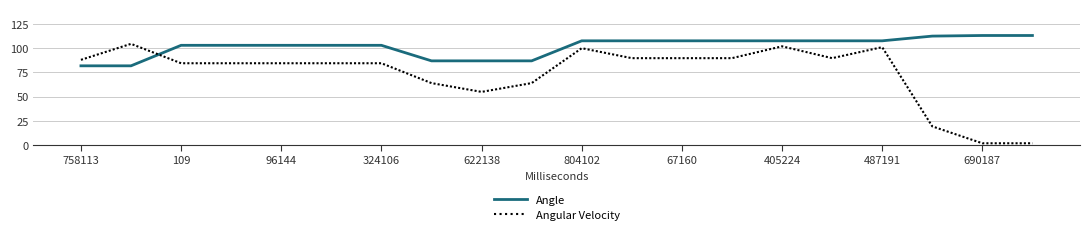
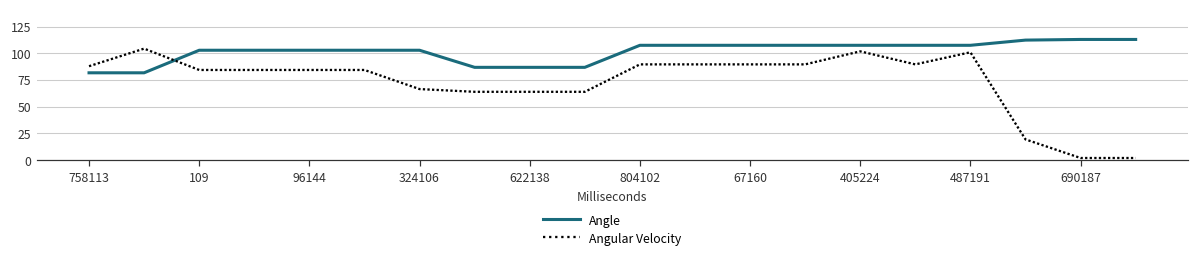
  {
    "Angle": {
      "758113": 80,
      "109": 100,
      "96144": 100,
      "324106": 100,
      "622138": 90,
      "804102": 110,
      "67160": 110,
      "405224": 110,
      "487191": 110,
      "690187": 110
    },
    "Angular Velocity": {
      "758113": 90,
      "109": 80,
      "96144": 80,
-     "324106": 80,
-     "622138": 50,
-     "804102": 100,
+     "324106": 70,
+     "622138": 60,
+     "804102": 90,
      "67160": 90,
      "405224": 100,
      "487191": 100,
      "690187": 0
    }
  }
